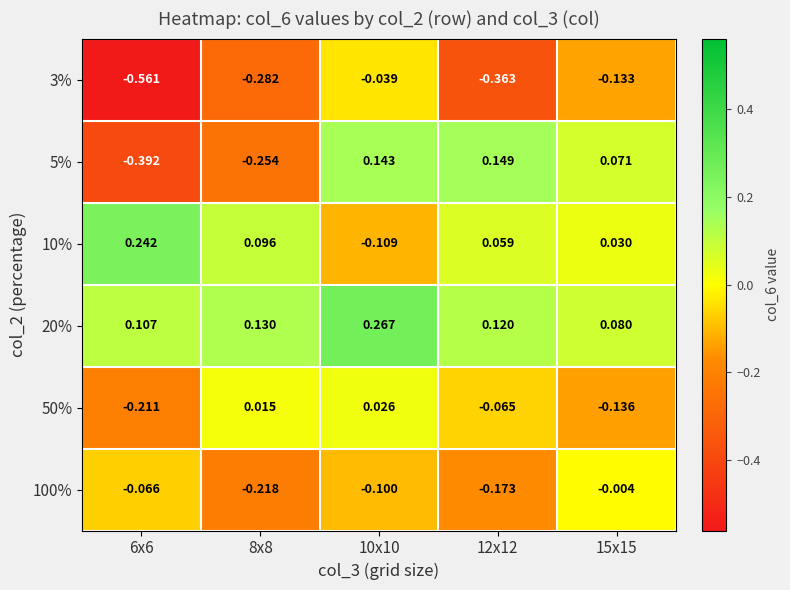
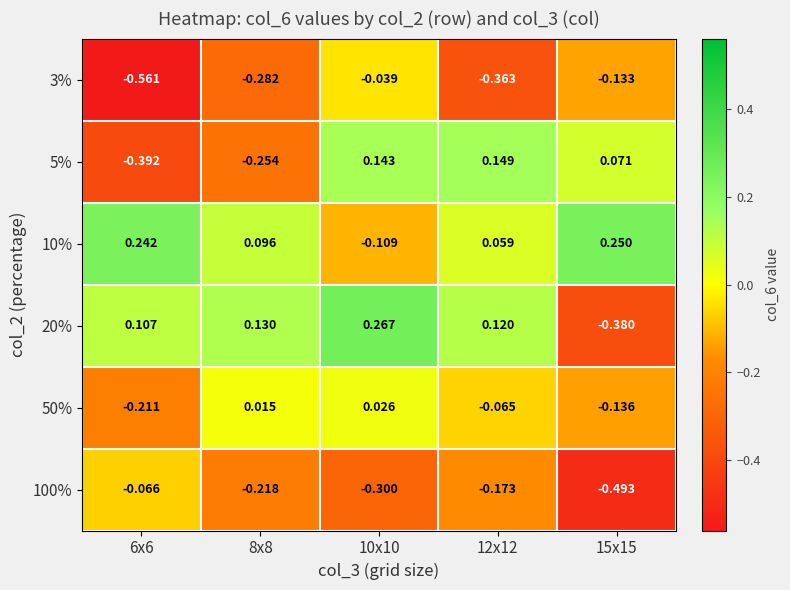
  {
    "3%": {
      "6x6": -0.561,
      "8x8": -0.282,
      "10x10": -0.039,
      "12x12": -0.363,
      "15x15": -0.133
    },
    "5%": {
      "6x6": -0.392,
      "8x8": -0.254,
      "10x10": 0.143,
      "12x12": 0.149,
      "15x15": 0.071
    },
    "10%": {
      "6x6": 0.242,
      "8x8": 0.096,
      "10x10": -0.109,
      "12x12": 0.059,
-     "15x15": 0.030
+     "15x15": 0.250
    },
    "20%": {
      "6x6": 0.107,
      "8x8": 0.130,
      "10x10": 0.267,
      "12x12": 0.120,
-     "15x15": 0.080
+     "15x15": -0.380
    },
    "50%": {
      "6x6": -0.211,
      "8x8": 0.015,
      "10x10": 0.026,
      "12x12": -0.065,
      "15x15": -0.136
    },
    "100%": {
      "6x6": -0.066,
      "8x8": -0.218,
-     "10x10": -0.100,
+     "10x10": -0.300,
      "12x12": -0.173,
-     "15x15": -0.004
+     "15x15": -0.493
    }
  }
